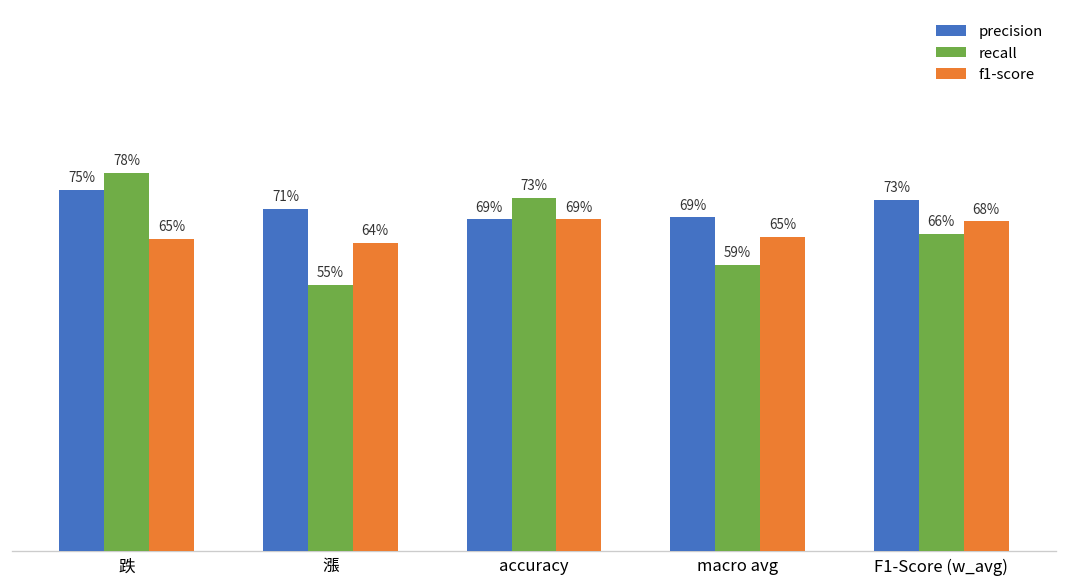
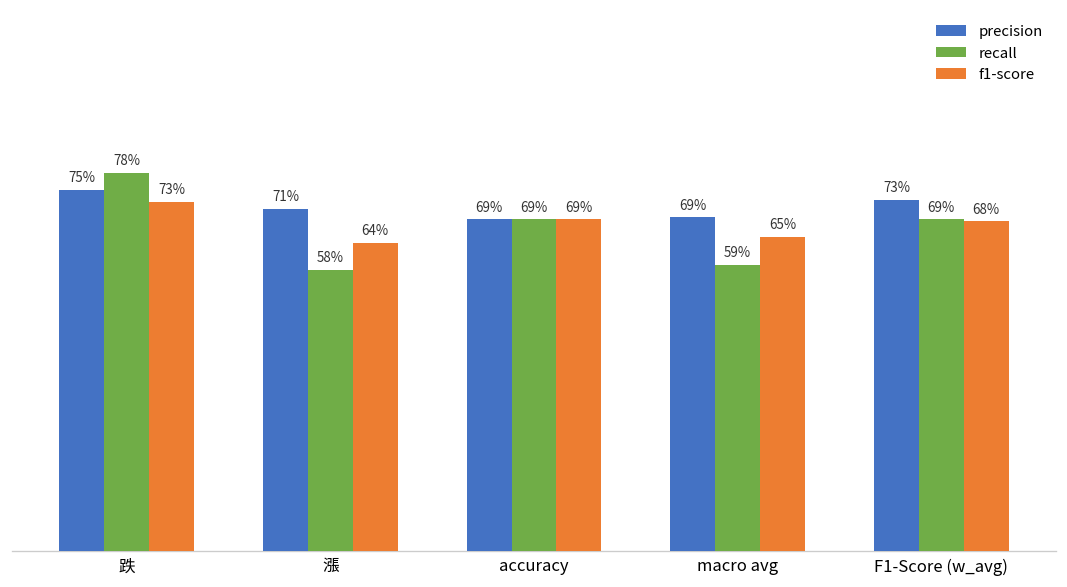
  {
    "precision": {
      "跌": "75%",
      "漲": "71%",
      "accuracy": "69%",
      "macro avg": "69%",
      "F1-Score (w_avg)": "73%"
    },
    "recall": {
      "跌": "78%",
-     "漲": "55%",
-     "accuracy": "73%",
+     "漲": "58%",
+     "accuracy": "69%",
      "macro avg": "59%",
-     "F1-Score (w_avg)": "66%"
+     "F1-Score (w_avg)": "69%"
    },
    "f1-score": {
-     "跌": "65%",
+     "跌": "73%",
      "漲": "64%",
      "accuracy": "69%",
      "macro avg": "65%",
      "F1-Score (w_avg)": "68%"
    }
  }
